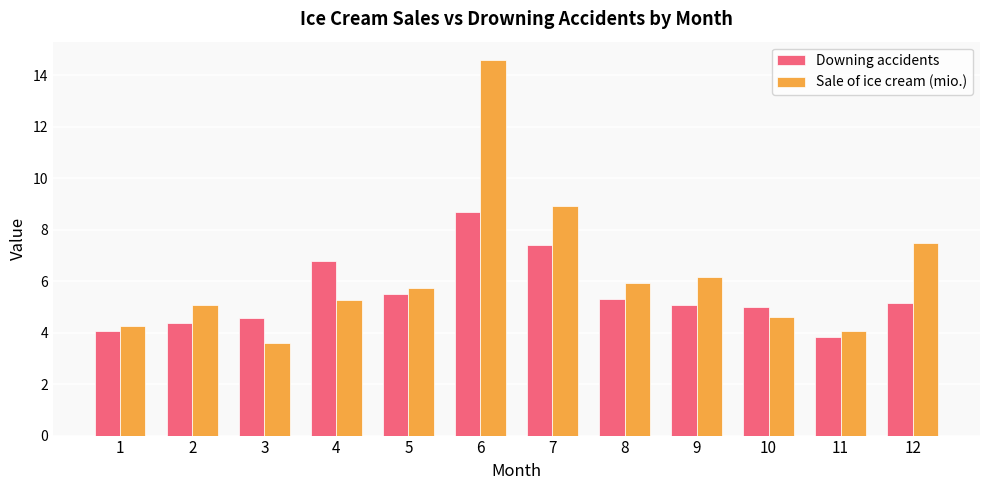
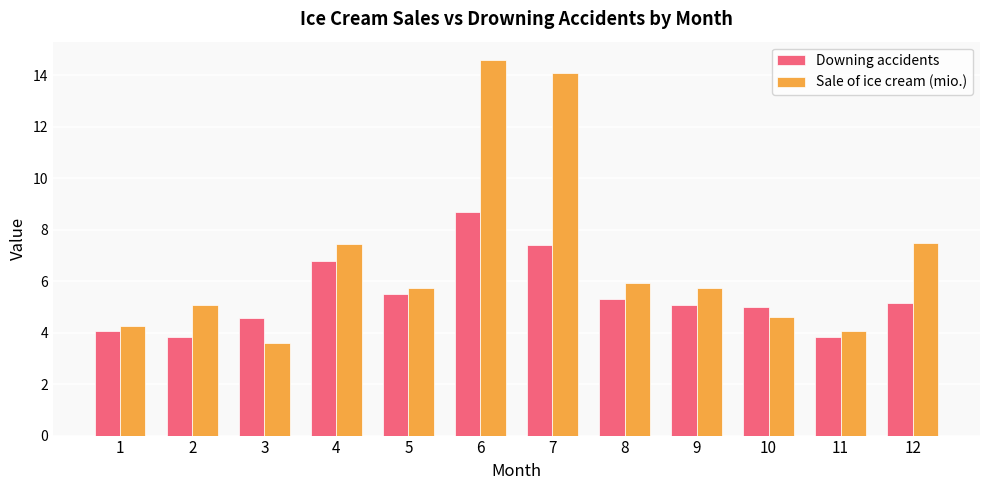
  {
    "Downing accidents": {
      "1": 4.1,
-     "2": 4.4,
+     "2": 3.8,
      "3": 4.6,
      "4": 6.8,
      "5": 5.5,
      "6": 8.7,
      "7": 7.4,
      "8": 5.3,
      "9": 5.1,
      "10": 5.0,
      "11": 3.8,
      "12": 5.2
    },
    "Sale of ice cream (mio.)": {
      "1": 4.3,
      "2": 5.1,
      "3": 3.6,
-     "4": 5.3,
+     "4": 7.4,
      "5": 5.8,
      "6": 14.6,
-     "7": 8.9,
+     "7": 14.1,
      "8": 5.9,
-     "9": 6.2,
+     "9": 5.8,
      "10": 4.6,
      "11": 4.1,
      "12": 7.5
    }
  }
